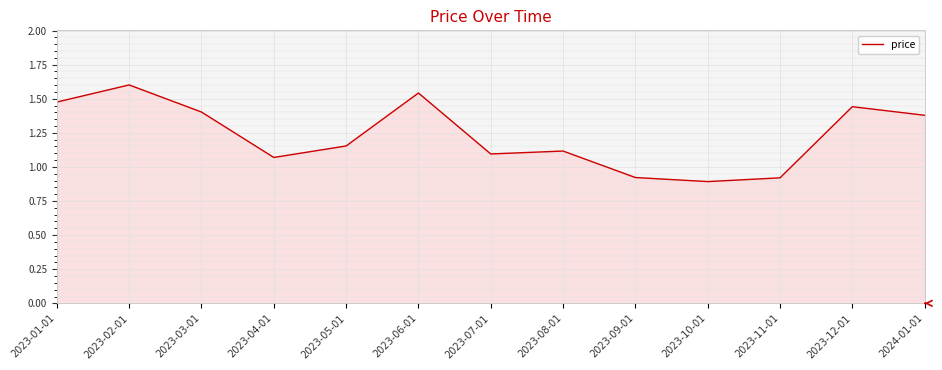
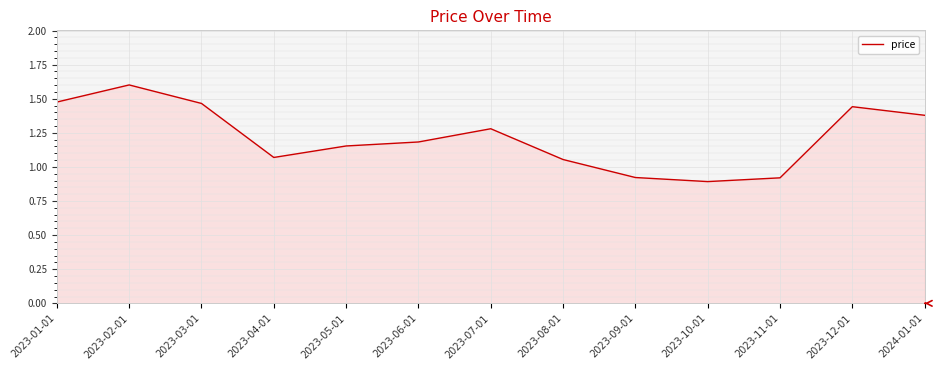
  {
    "2023-01-01": 1.48,
    "2023-02-01": 1.60,
-   "2023-03-01": 1.40,
+   "2023-03-01": 1.47,
    "2023-04-01": 1.07,
    "2023-05-01": 1.15,
-   "2023-06-01": 1.54,
-   "2023-07-01": 1.10,
-   "2023-08-01": 1.12,
+   "2023-06-01": 1.18,
+   "2023-07-01": 1.28,
+   "2023-08-01": 1.05,
    "2023-09-01": 0.92,
    "2023-10-01": 0.89,
    "2023-11-01": 0.92,
    "2023-12-01": 1.44,
    "2024-01-01": 1.38
  }
